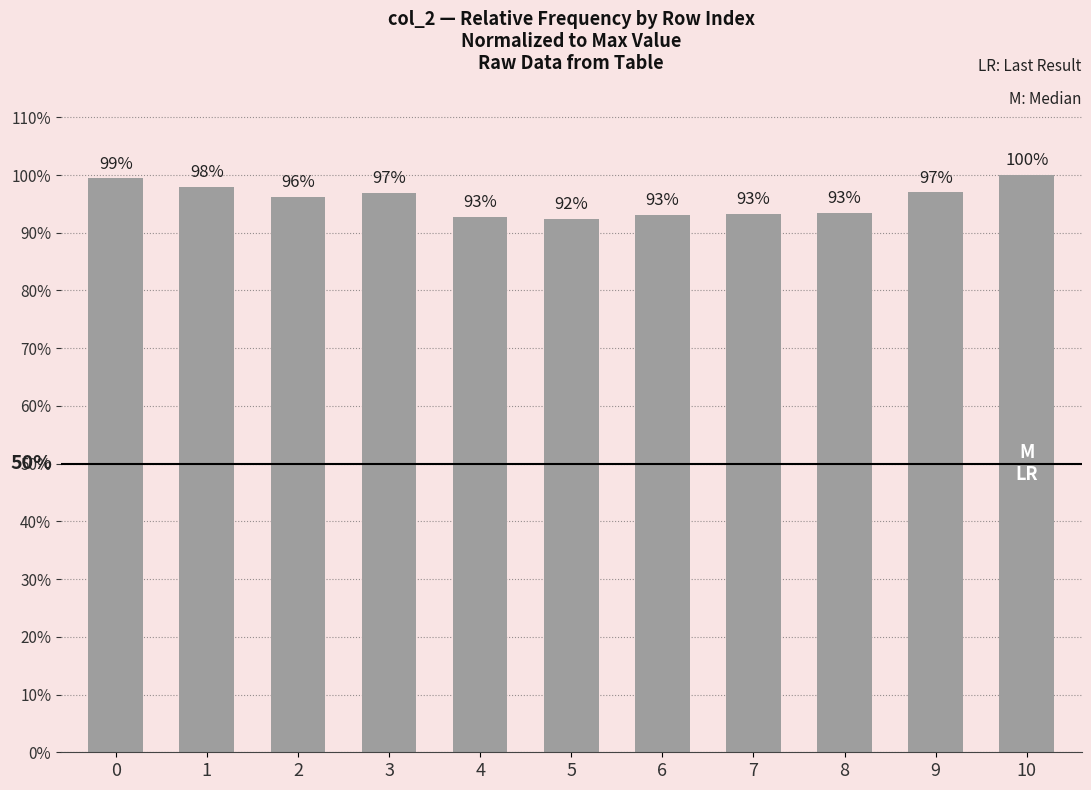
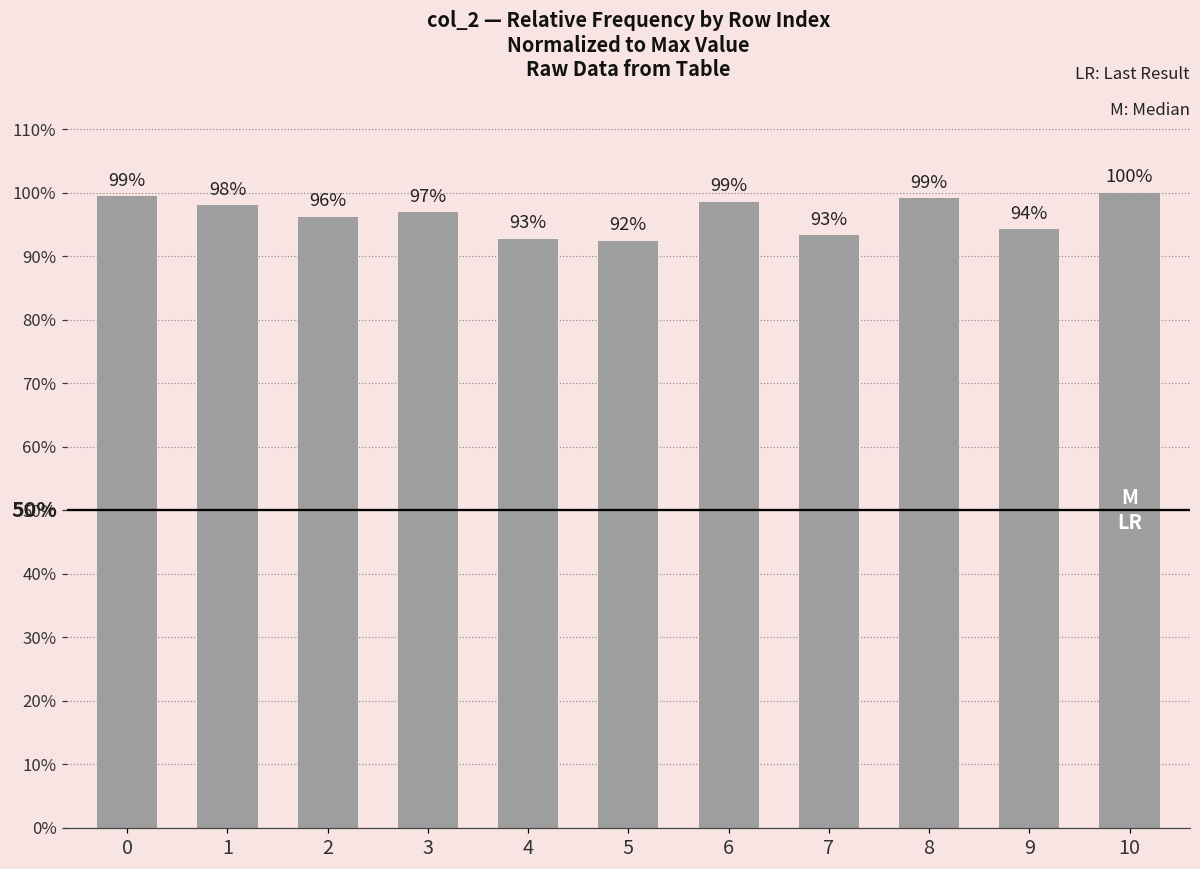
  {
    "0": "99%",
    "1": "98%",
    "2": "96%",
    "3": "97%",
    "4": "93%",
    "5": "92%",
-   "6": "93%",
+   "6": "99%",
    "7": "93%",
-   "8": "93%",
-   "9": "97%",
+   "8": "99%",
+   "9": "94%",
    "10": "100%"
  }
